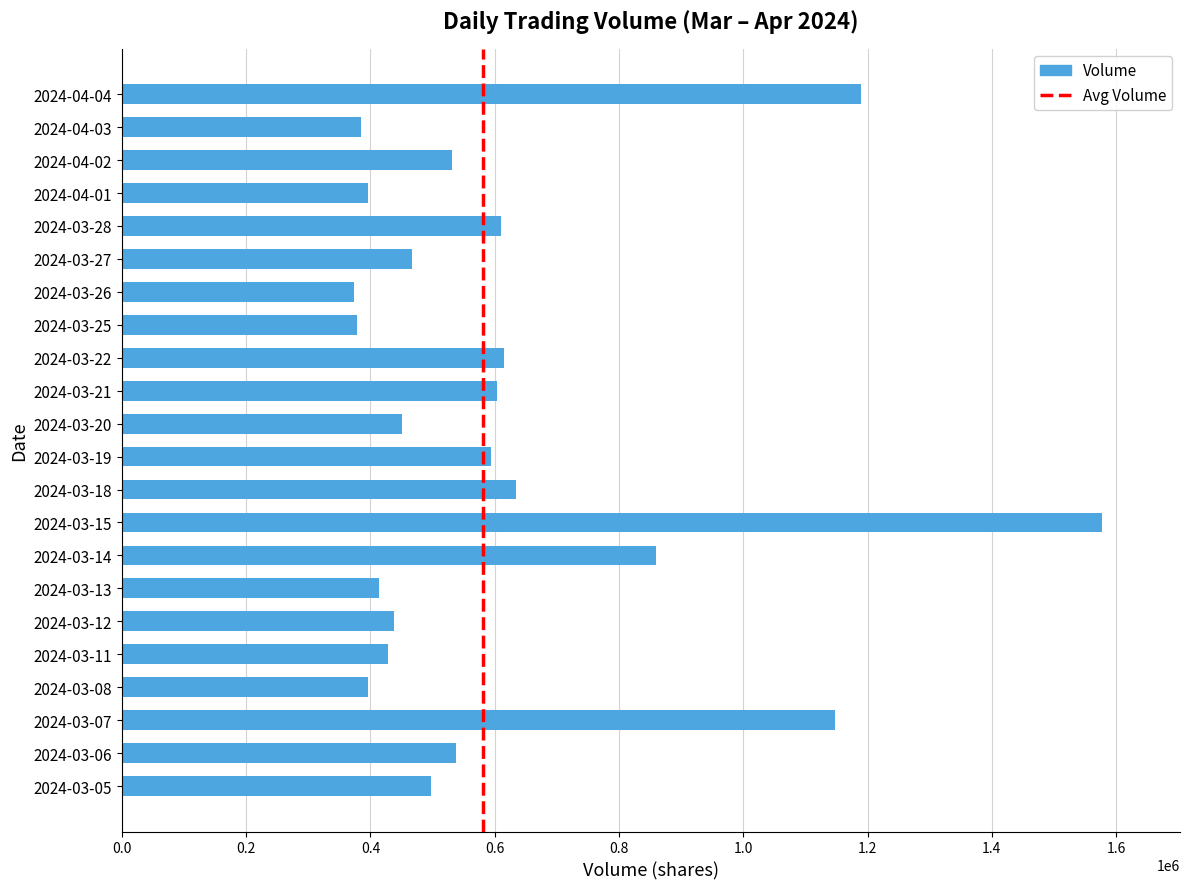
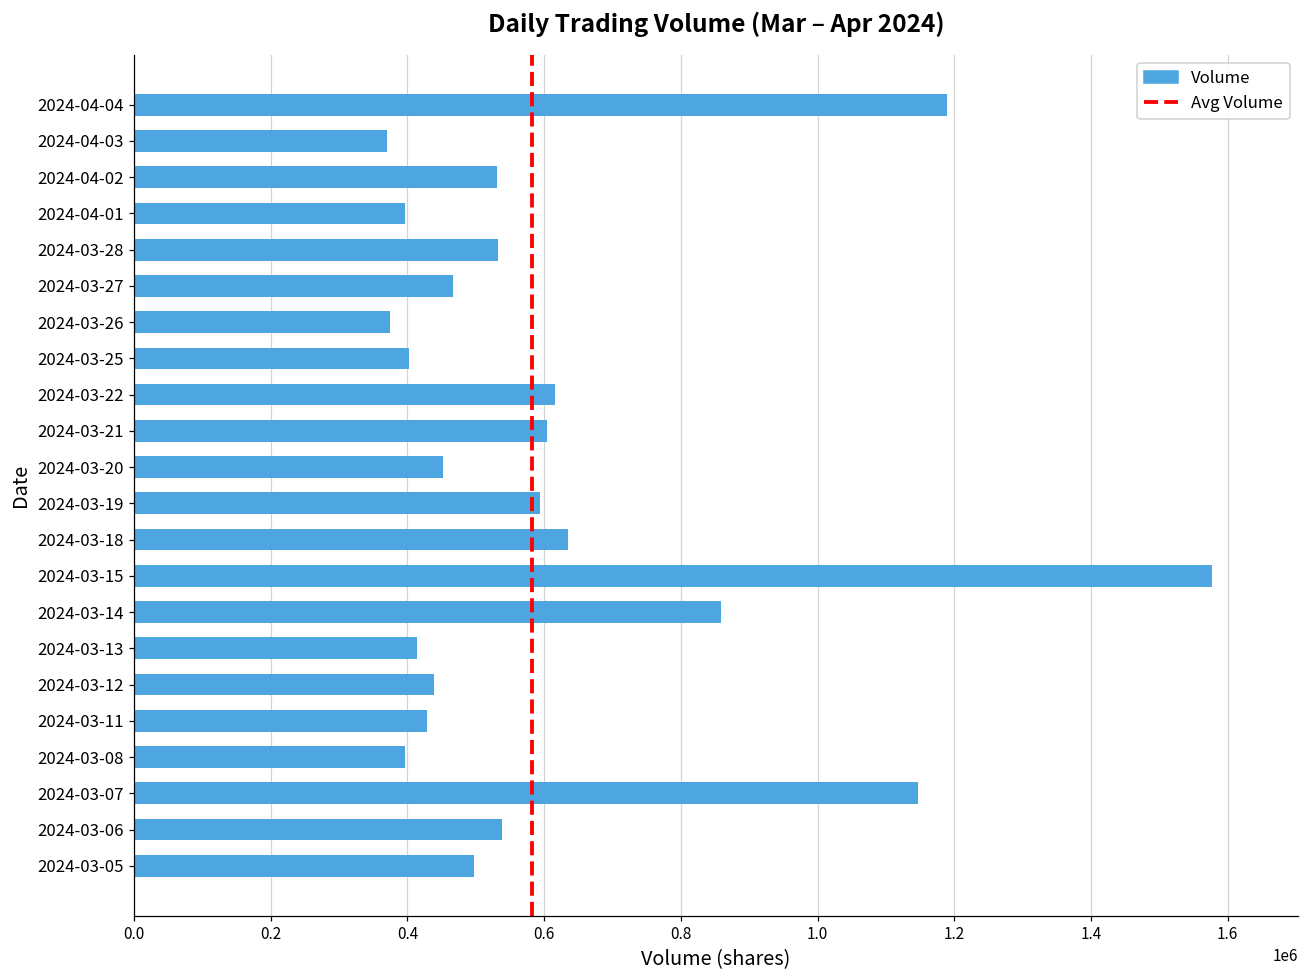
  {
    "2024-04-04": 1190000,
-   "2024-04-03": 380000,
+   "2024-04-03": 370000,
    "2024-04-02": 530000,
    "2024-04-01": 400000,
-   "2024-03-28": 610000,
+   "2024-03-28": 530000,
    "2024-03-27": 470000,
    "2024-03-26": 370000,
-   "2024-03-25": 380000,
+   "2024-03-25": 400000,
    "2024-03-22": 620000,
    "2024-03-21": 600000,
    "2024-03-20": 450000,
    "2024-03-19": 590000,
    "2024-03-18": 630000,
    "2024-03-15": 1580000,
    "2024-03-14": 860000,
    "2024-03-13": 410000,
    "2024-03-12": 440000,
    "2024-03-11": 430000,
    "2024-03-08": 400000,
    "2024-03-07": 1150000,
    "2024-03-06": 540000,
    "2024-03-05": 500000
  }
